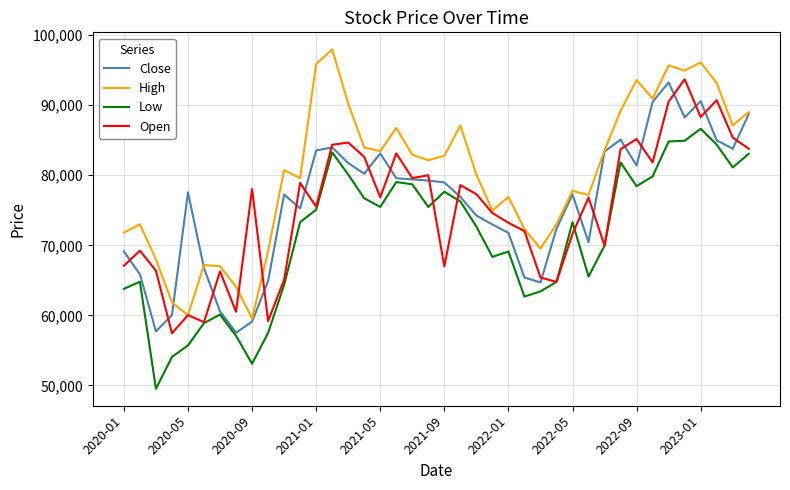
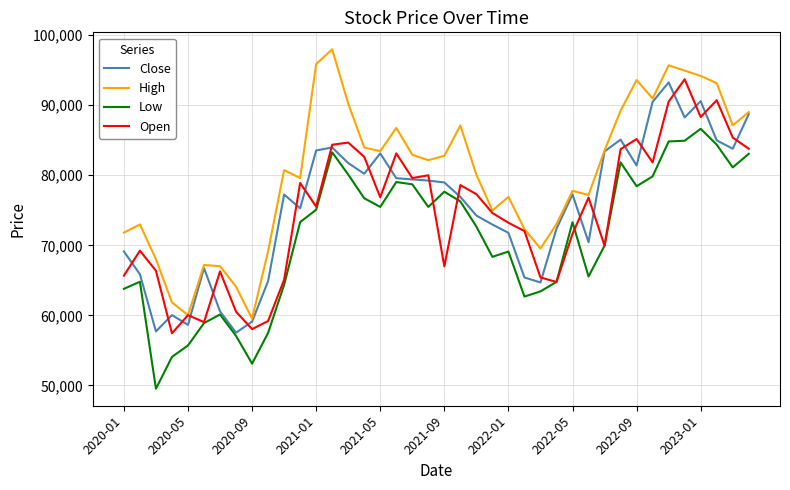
  {
    "Close": {
      "2020-01": "69,000",
-     "2020-05": "78,000",
+     "2020-05": "59,000",
      "2020-09": "59,000",
      "2021-01": "84,000",
      "2021-09": "79,000",
      "2022-01": "72,000",
      "2022-05": "77,000",
      "2022-09": "81,000",
      "2023-01": "91,000"
    },
    "High": {
      "2020-01": "72,000",
      "2020-09": "60,000",
      "2021-01": "96,000",
      "2021-09": "83,000",
      "2022-01": "77,000",
      "2022-05": "78,000",
      "2022-09": "94,000",
-     "2023-01": "96,000"
+     "2023-01": "94,000"
    },
    "Low": {
      "2020-01": "64,000",
      "2020-05": "56,000",
      "2020-09": "53,000",
      "2021-01": "75,000",
      "2021-05": "75,000",
      "2021-09": "78,000",
      "2022-01": "69,000",
      "2022-05": "73,000",
      "2022-09": "78,000",
      "2023-01": "87,000"
    },
    "Open": {
-     "2020-01": "67,000",
-     "2020-09": "78,000",
+     "2020-01": "66,000",
+     "2020-09": "58,000",
      "2021-01": "76,000",
      "2021-05": "77,000",
      "2021-09": "67,000",
      "2022-01": "73,000",
      "2022-05": "72,000",
      "2022-09": "85,000",
      "2023-01": "88,000"
    }
  }
